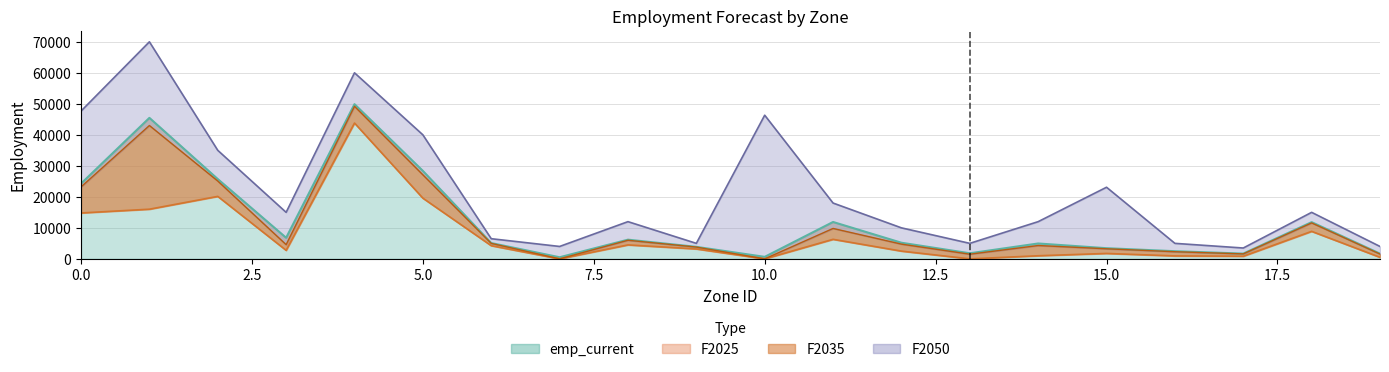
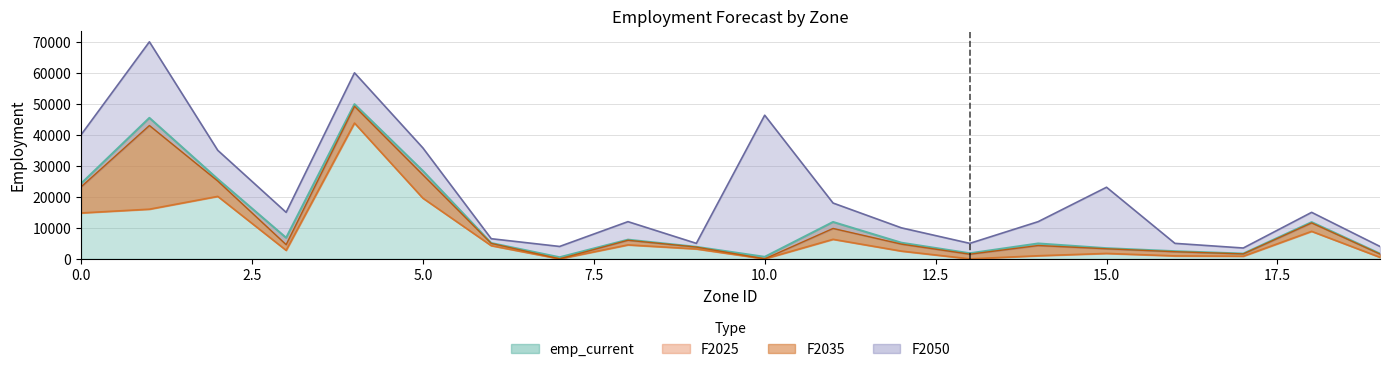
  {
    "F2025": {
      "0.0": 24000,
      "5.0": 28000
    },
    "F2050": {
-     "0.0": 48000,
-     "5.0": 40000,
+     "0.0": 40000,
+     "5.0": 36000,
      "10.0": 46000,
      "15.0": 23000
    }
  }
